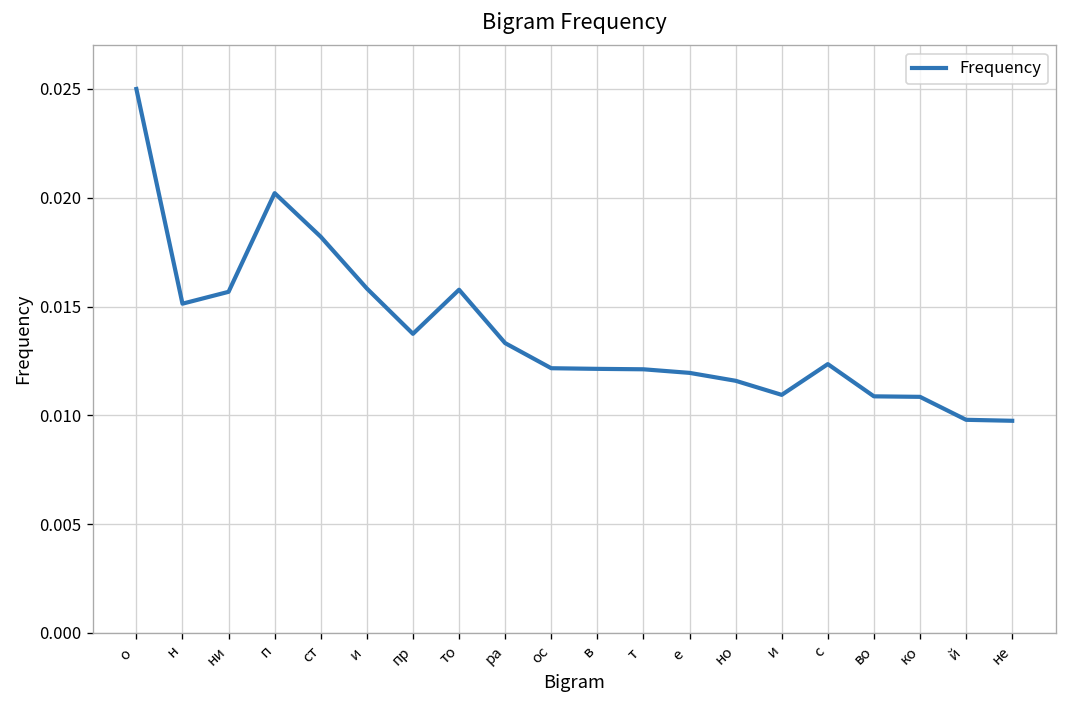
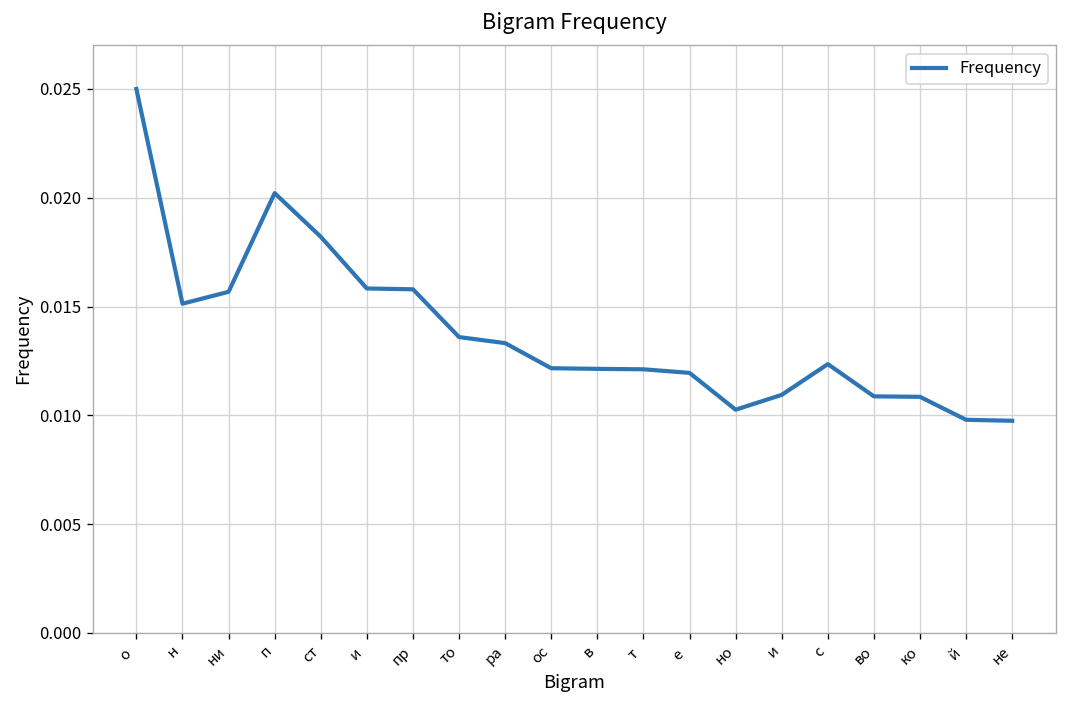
  {
    "о": 0.0250,
    "н": 0.0151,
    "ни": 0.0157,
    "п": 0.0202,
    "ст": 0.0182,
-   "пр": 0.0137,
-   "то": 0.0158,
+   "пр": 0.0158,
+   "то": 0.0136,
    "ра": 0.0133,
    "ос": 0.0122,
    "в": 0.0121,
    "т": 0.0121,
    "е": 0.0120,
-   "но": 0.0116,
+   "но": 0.0103,
    "с": 0.0124,
    "во": 0.0109,
    "ко": 0.0108,
    "й": 0.0098,
    "не": 0.0097
  }
